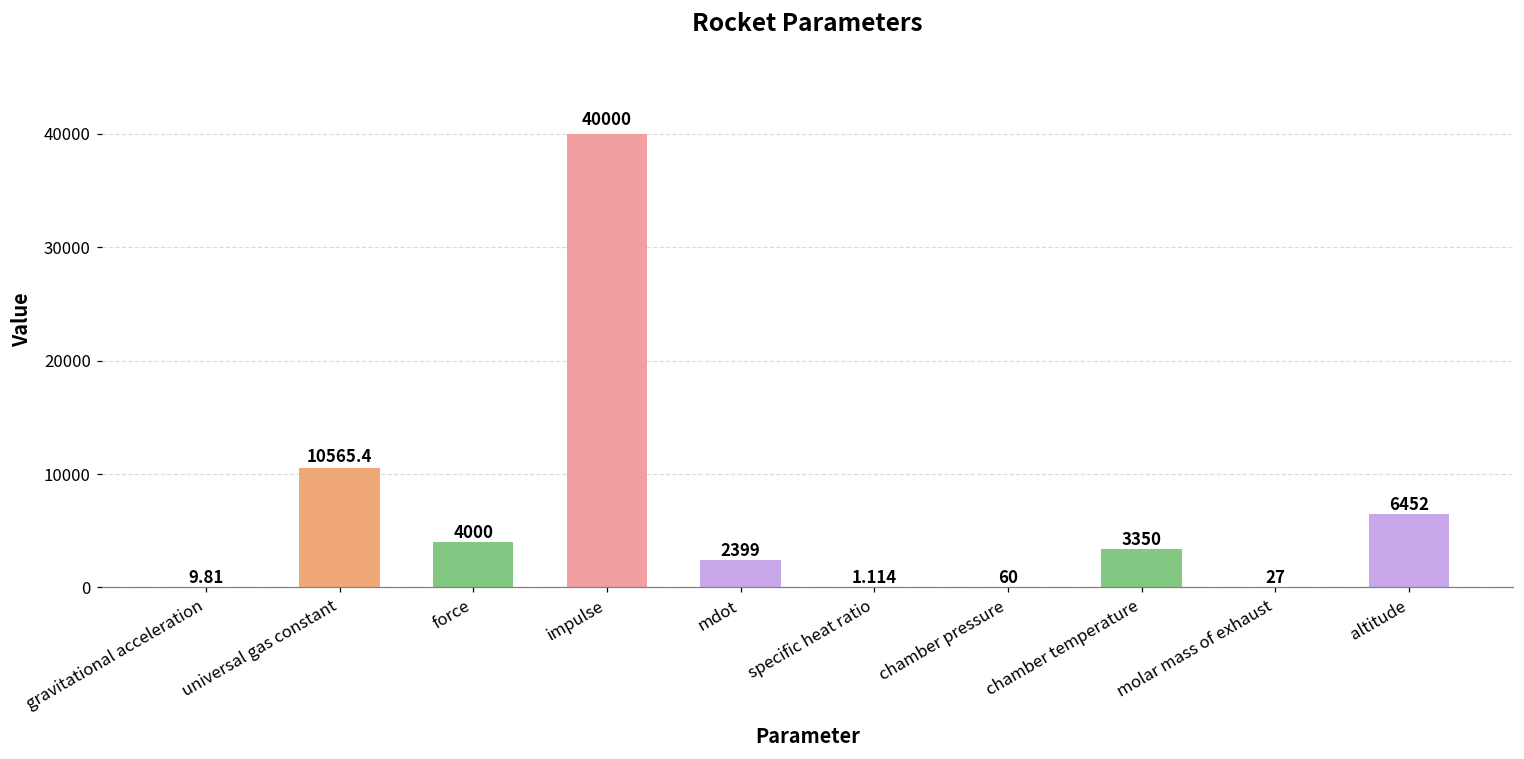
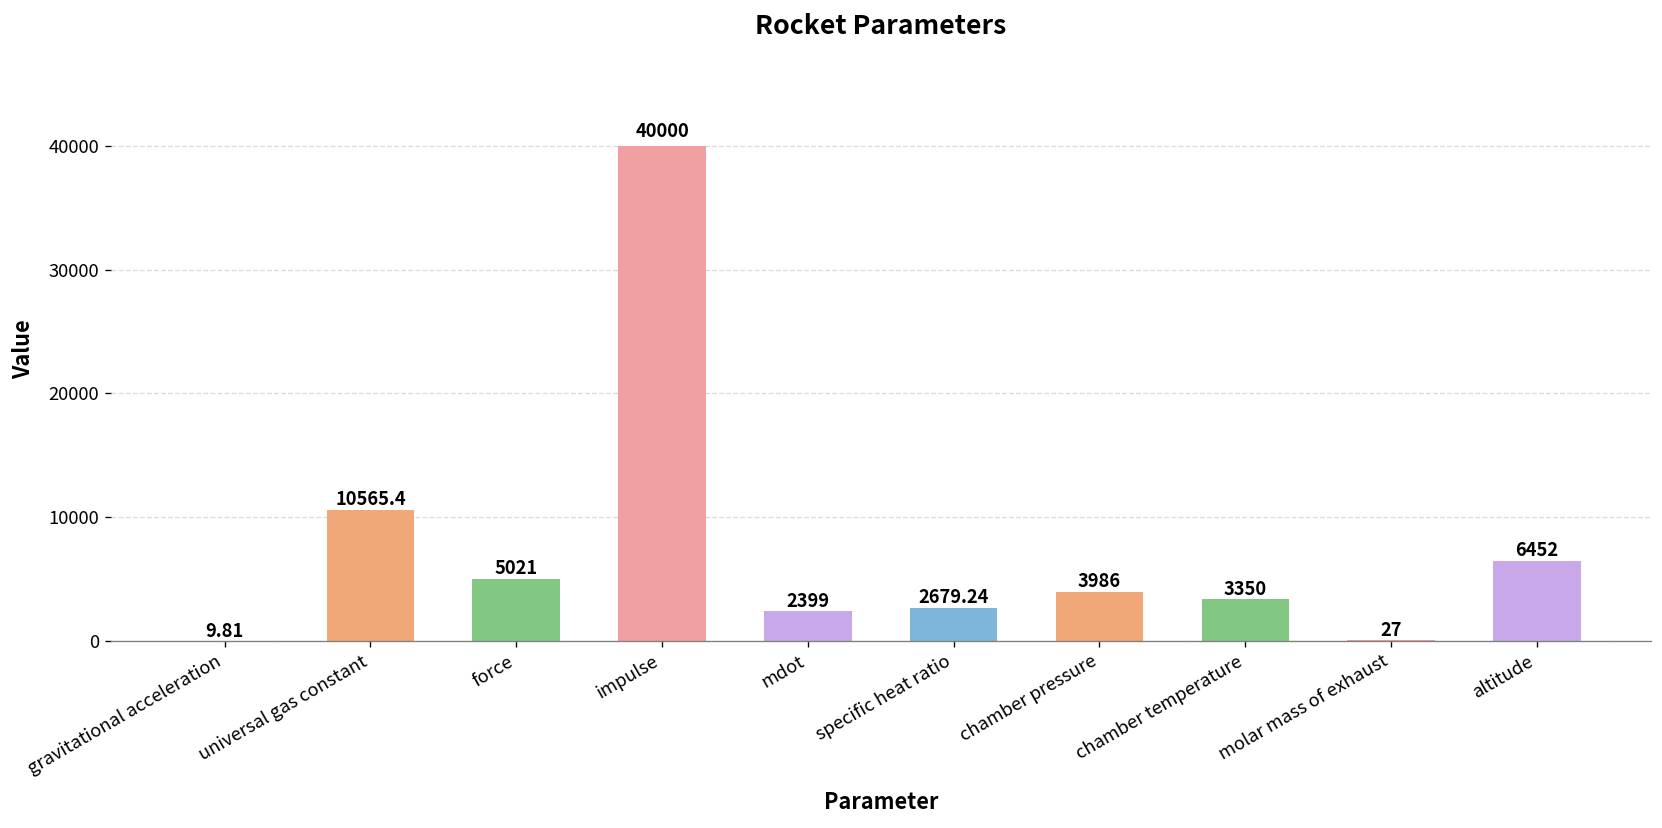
  {
    "gravitational acceleration": 9.81,
    "universal gas constant": 10565.4,
-   "force": 4000,
+   "force": 5021,
    "impulse": 40000,
    "mdot": 2399,
-   "specific heat ratio": 1.114,
-   "chamber pressure": 60,
+   "specific heat ratio": 2679.24,
+   "chamber pressure": 3986,
    "chamber temperature": 3350,
    "molar mass of exhaust": 27,
    "altitude": 6452
  }
